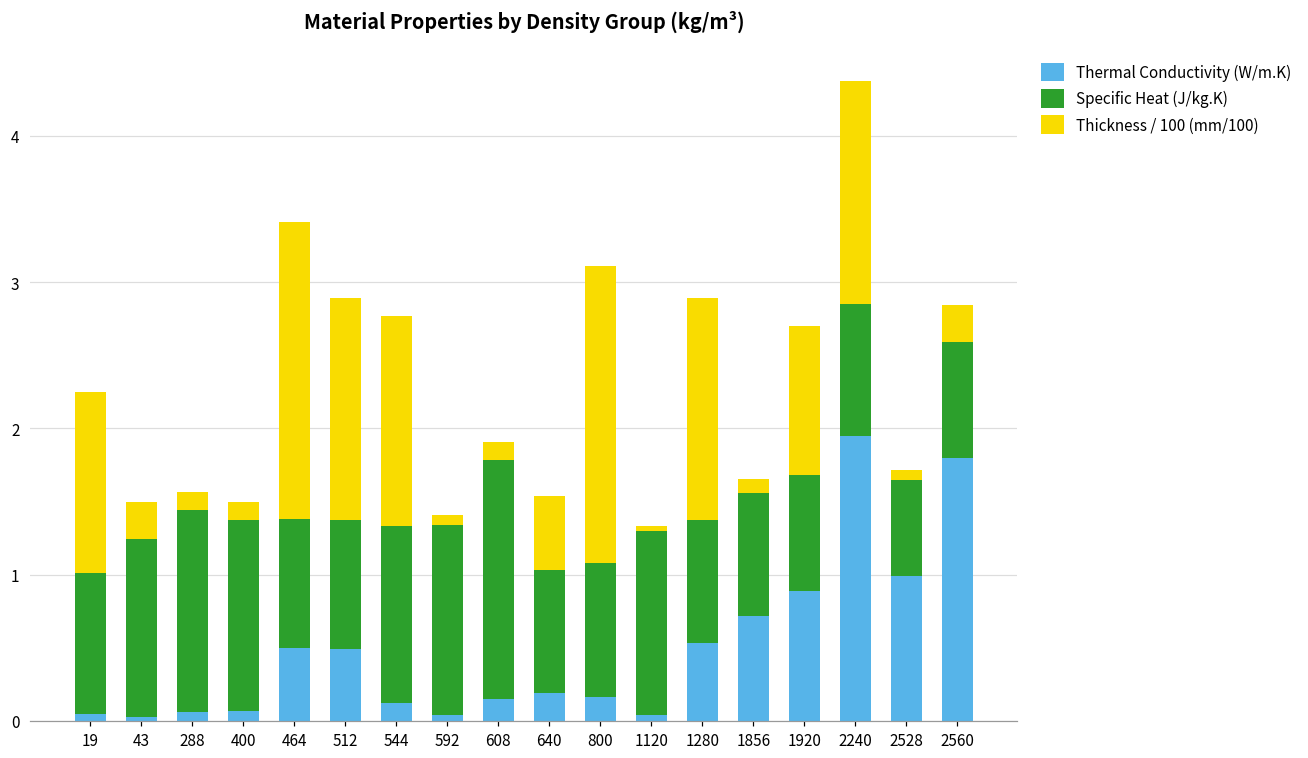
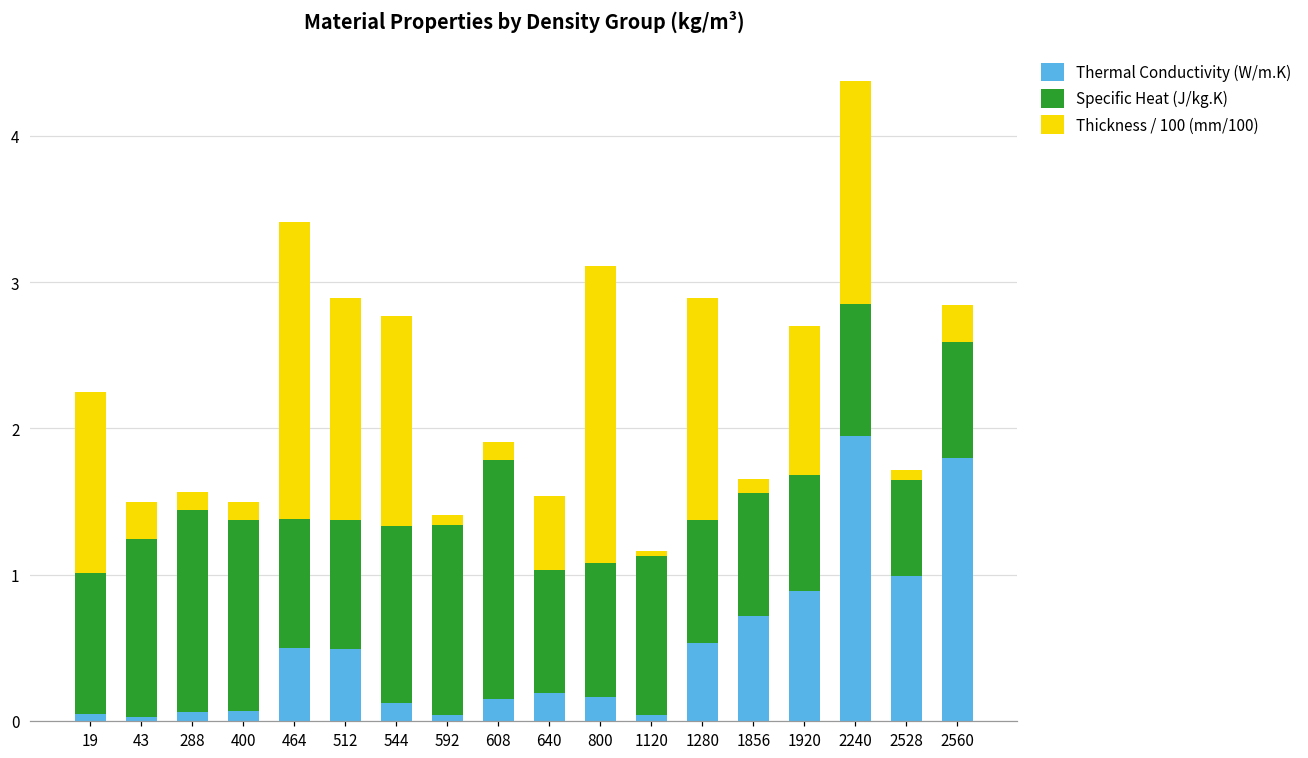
  {
    "Thermal Conductivity (W/m.K)": {
      "19": 0.05,
      "43": 0.03,
      "288": 0.06,
      "400": 0.07,
      "464": 0.50,
      "512": 0.49,
      "544": 0.12,
      "592": 0.04,
      "608": 0.15,
      "640": 0.19,
      "800": 0.16,
      "1120": 0.04,
      "1280": 0.53,
      "1856": 0.72,
      "1920": 0.89,
      "2240": 1.95,
      "2528": 0.99,
      "2560": 1.80
    },
    "Specific Heat (J/kg.K)": {
      "19": 0.96,
      "43": 1.21,
      "288": 1.38,
      "400": 1.30,
      "464": 0.88,
      "512": 0.88,
      "544": 1.21,
      "592": 1.30,
      "608": 1.63,
      "640": 0.84,
      "800": 0.92,
-     "1120": 1.26,
+     "1120": 1.09,
      "1280": 0.84,
      "1856": 0.84,
      "1920": 0.79,
      "2240": 0.90,
      "2528": 0.66,
      "2560": 0.79
    },
    "Thickness / 100 (mm/100)": {
      "19": 1.24,
      "43": 0.25,
      "288": 0.13,
      "400": 0.13,
      "464": 2.03,
      "512": 1.52,
      "544": 1.44,
      "592": 0.06,
      "608": 0.13,
      "640": 0.51,
      "800": 2.03,
      "1120": 0.03,
      "1280": 1.52,
      "1856": 0.09,
      "1920": 1.02,
      "2240": 1.52,
      "2528": 0.06,
      "2560": 0.25
    }
  }
